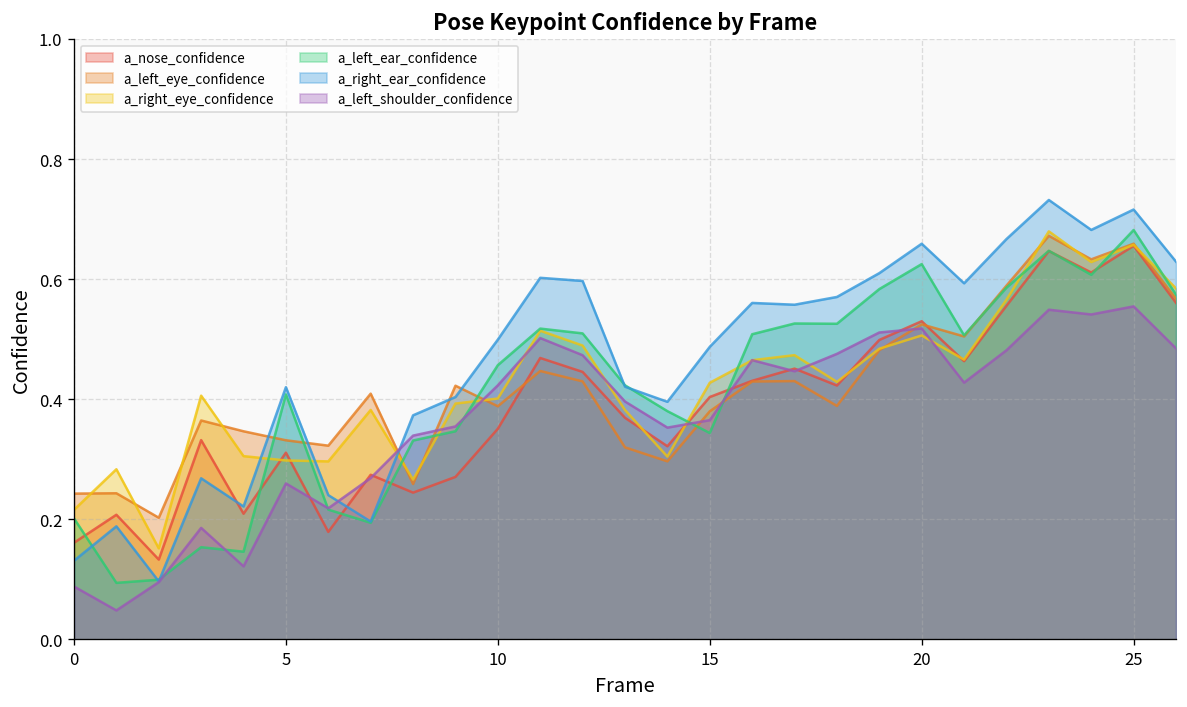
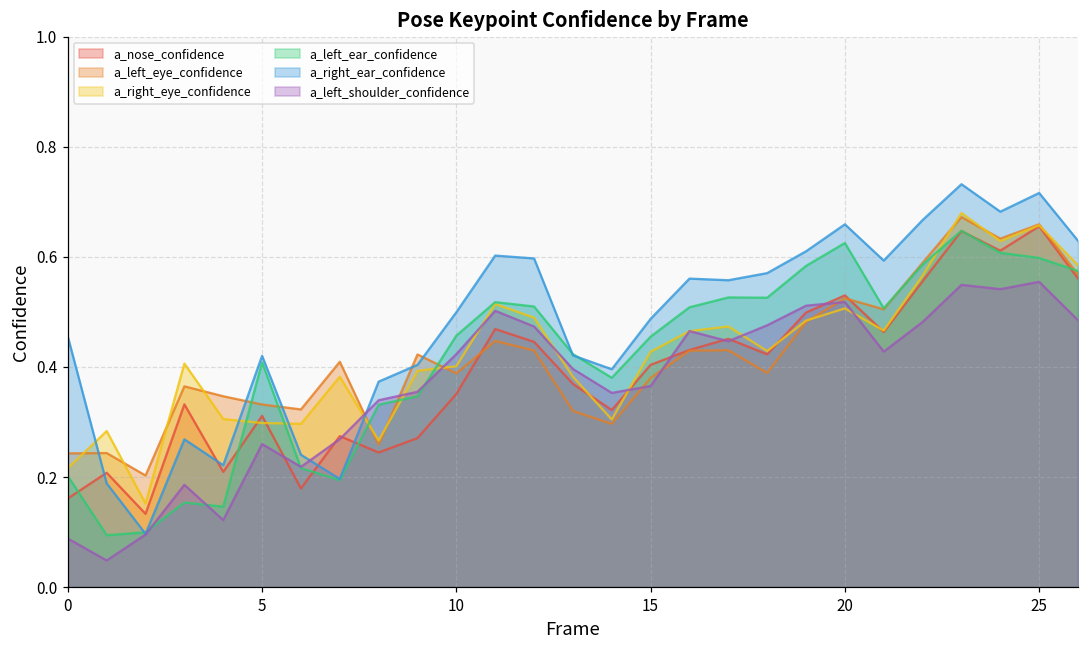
  {
    "a_left_ear_confidence": {
      "0": 0.20,
      "5": 0.41,
      "10": 0.46,
-     "15": 0.34,
+     "15": 0.46,
      "20": 0.63,
-     "25": 0.68
+     "25": 0.60
    },
    "a_right_ear_confidence": {
-     "0": 0.13,
+     "0": 0.46,
      "5": 0.42,
      "10": 0.50,
      "15": 0.49,
      "20": 0.66,
      "25": 0.72
    },
    "a_left_shoulder_confidence": {
      "0": 0.09,
      "5": 0.26,
      "10": 0.42,
      "15": 0.37,
      "20": 0.52,
      "25": 0.55
    }
  }
